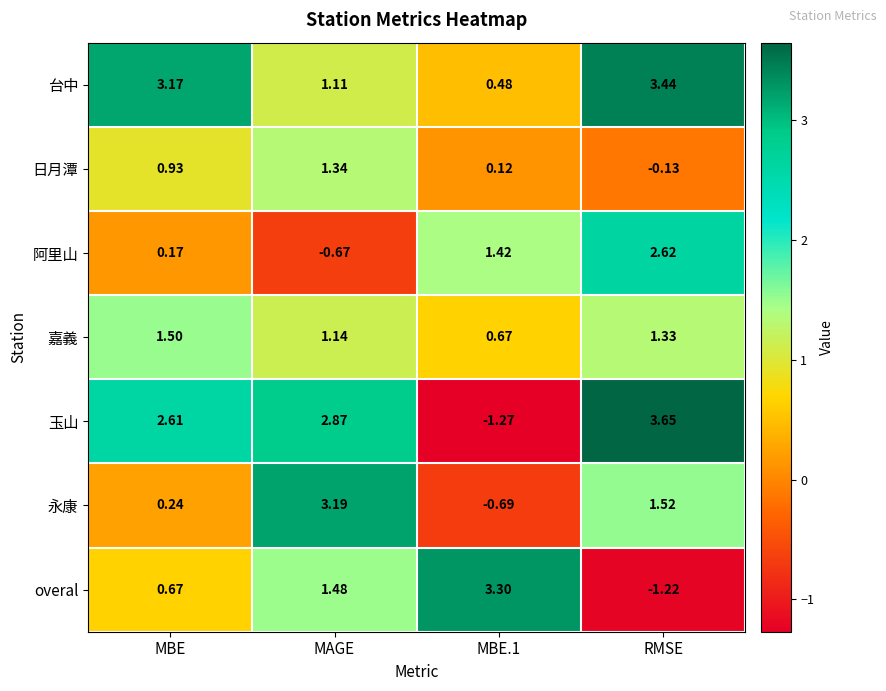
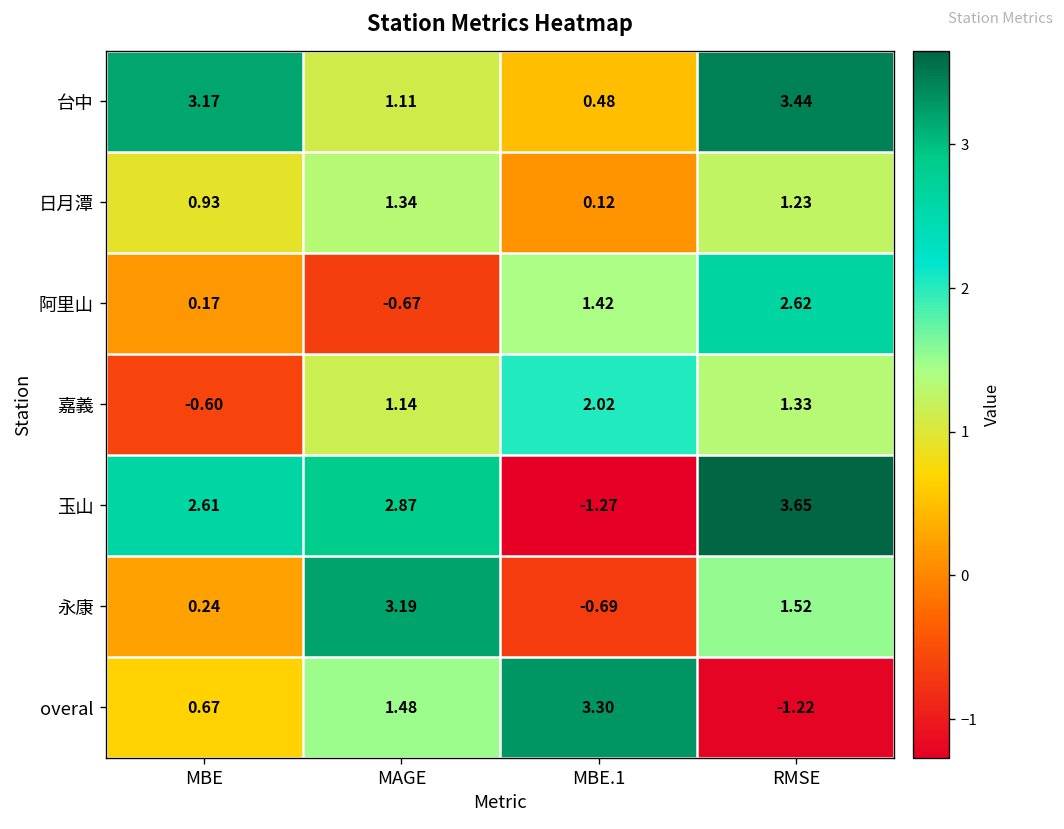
  {
    "台中": {
      "MBE": 3.17,
      "MAGE": 1.11,
      "MBE.1": 0.48,
      "RMSE": 3.44
    },
    "日月潭": {
      "MBE": 0.93,
      "MAGE": 1.34,
      "MBE.1": 0.12,
-     "RMSE": -0.13
+     "RMSE": 1.23
    },
    "阿里山": {
      "MBE": 0.17,
      "MAGE": -0.67,
      "MBE.1": 1.42,
      "RMSE": 2.62
    },
    "嘉義": {
-     "MBE": 1.50,
+     "MBE": -0.60,
      "MAGE": 1.14,
-     "MBE.1": 0.67,
+     "MBE.1": 2.02,
      "RMSE": 1.33
    },
    "玉山": {
      "MBE": 2.61,
      "MAGE": 2.87,
      "MBE.1": -1.27,
      "RMSE": 3.65
    },
    "永康": {
      "MBE": 0.24,
      "MAGE": 3.19,
      "MBE.1": -0.69,
      "RMSE": 1.52
    },
    "overal": {
      "MBE": 0.67,
      "MAGE": 1.48,
      "MBE.1": 3.30,
      "RMSE": -1.22
    }
  }
